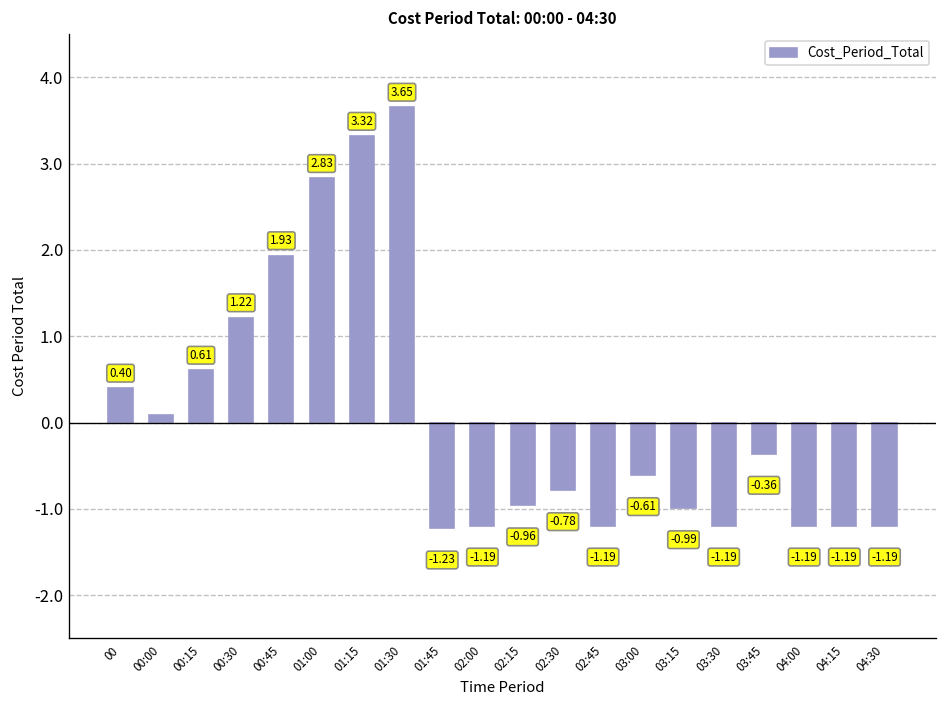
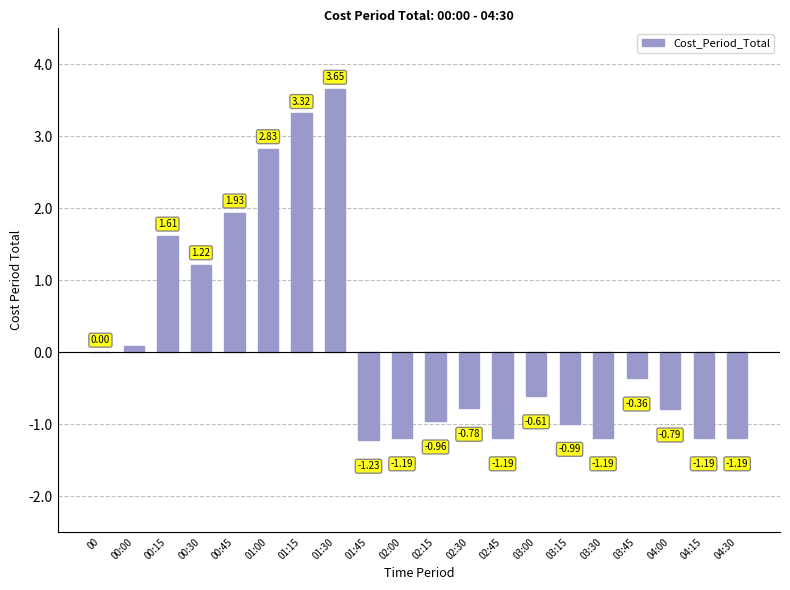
  {
-   "00": 0.40,
-   "00:15": 0.61,
-   "04:00": -1.19
+   "00": 0.00,
+   "00:15": 1.61,
+   "04:00": -0.79
  }
